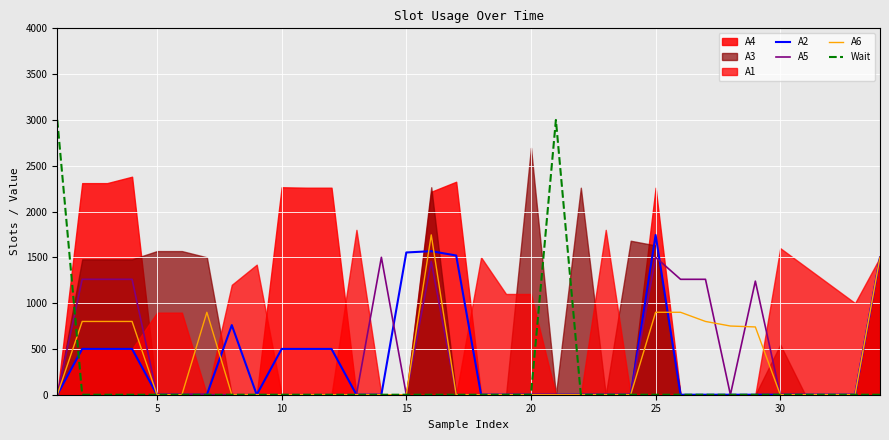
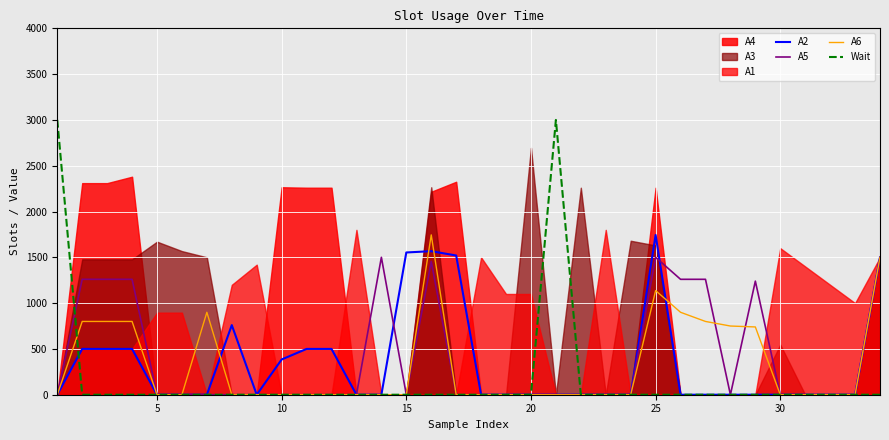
  {
    "A2": {
-     "10": 500,
+     "10": 400,
      "15": 1600,
      "25": 1700
    },
    "A3": {
-     "5": 1600,
+     "5": 1700,
      "20": 2700,
      "25": 1600,
      "30": 500
    },
    "A5": {
      "25": 1500
    },
    "A6": {
-     "25": 900
+     "25": 1100
    }
  }
